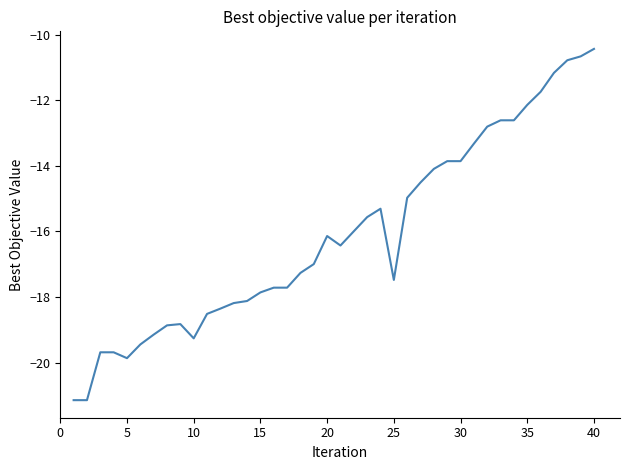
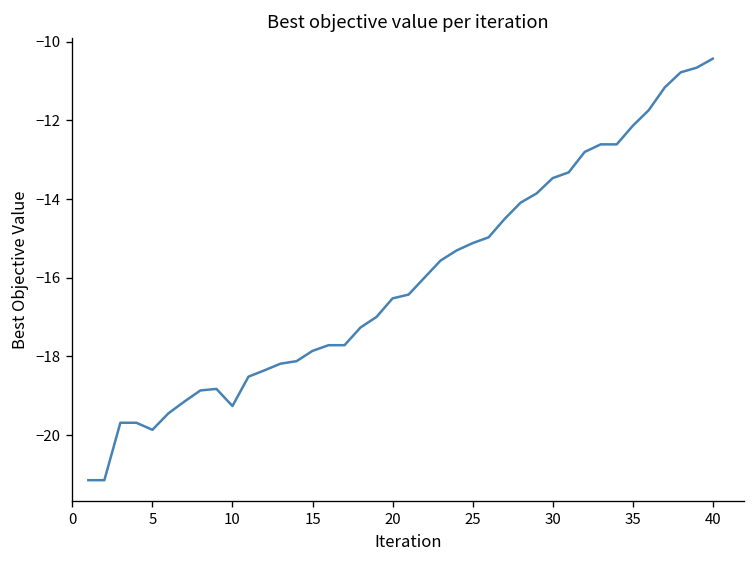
  {
    "5": -19.9,
    "10": -19.3,
    "15": -17.9,
-   "20": -16.1,
-   "25": -17.5,
-   "30": -13.9,
+   "20": -16.5,
+   "25": -15.1,
+   "30": -13.5,
    "35": -12.1,
    "40": -10.4
  }
